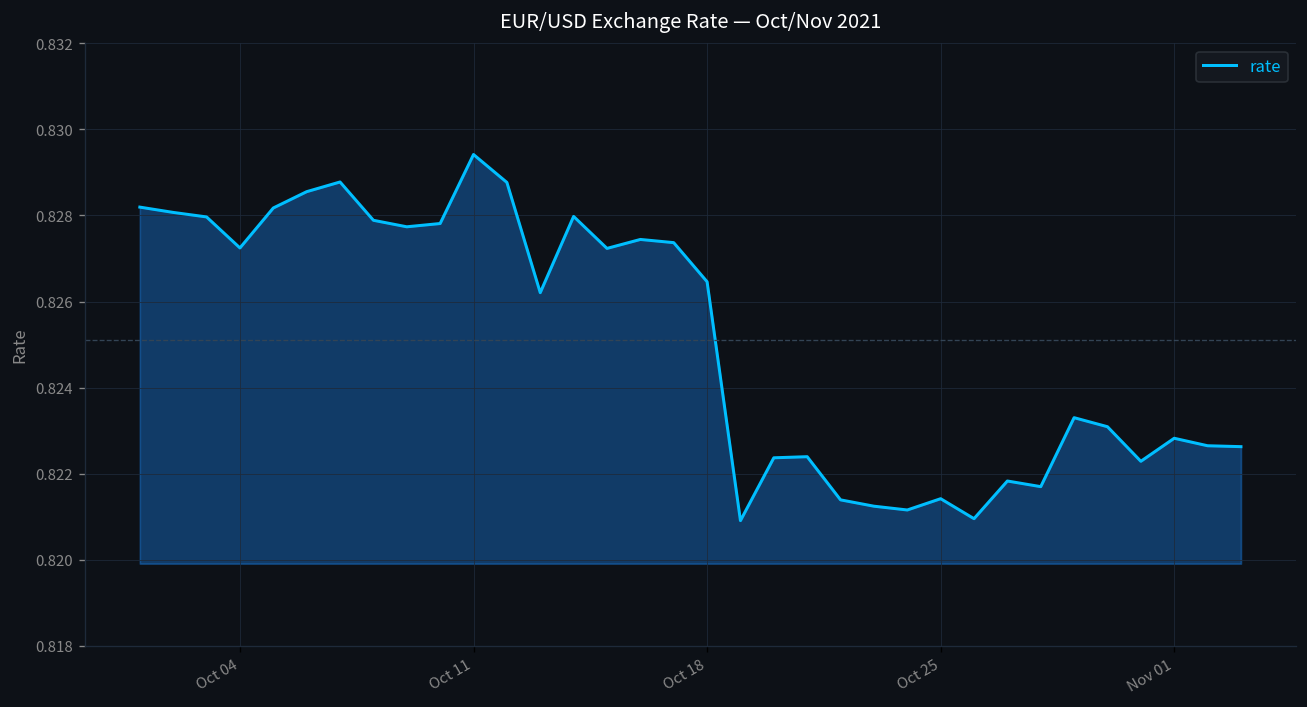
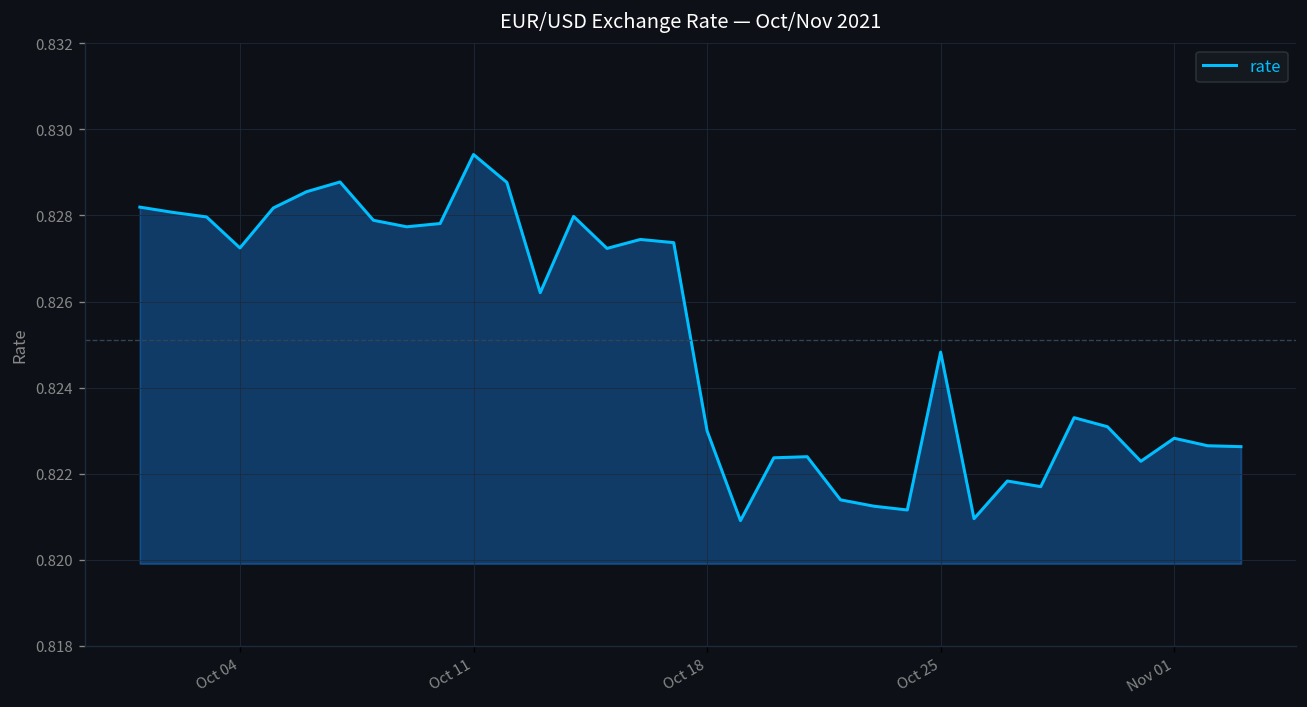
  {
    "Oct 04": 0.8272,
    "Oct 11": 0.8294,
-   "Oct 18": 0.8265,
-   "Oct 25": 0.8214,
+   "Oct 18": 0.8230,
+   "Oct 25": 0.8248,
    "Nov 01": 0.8228
  }
